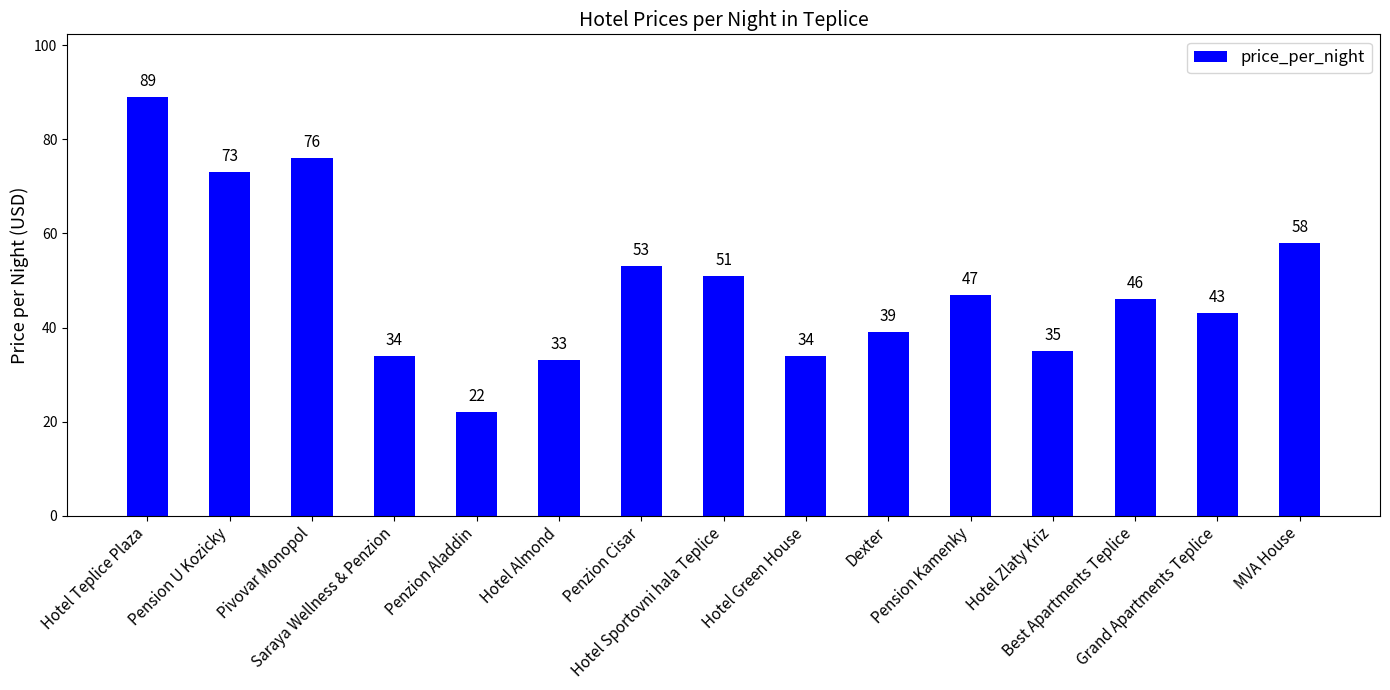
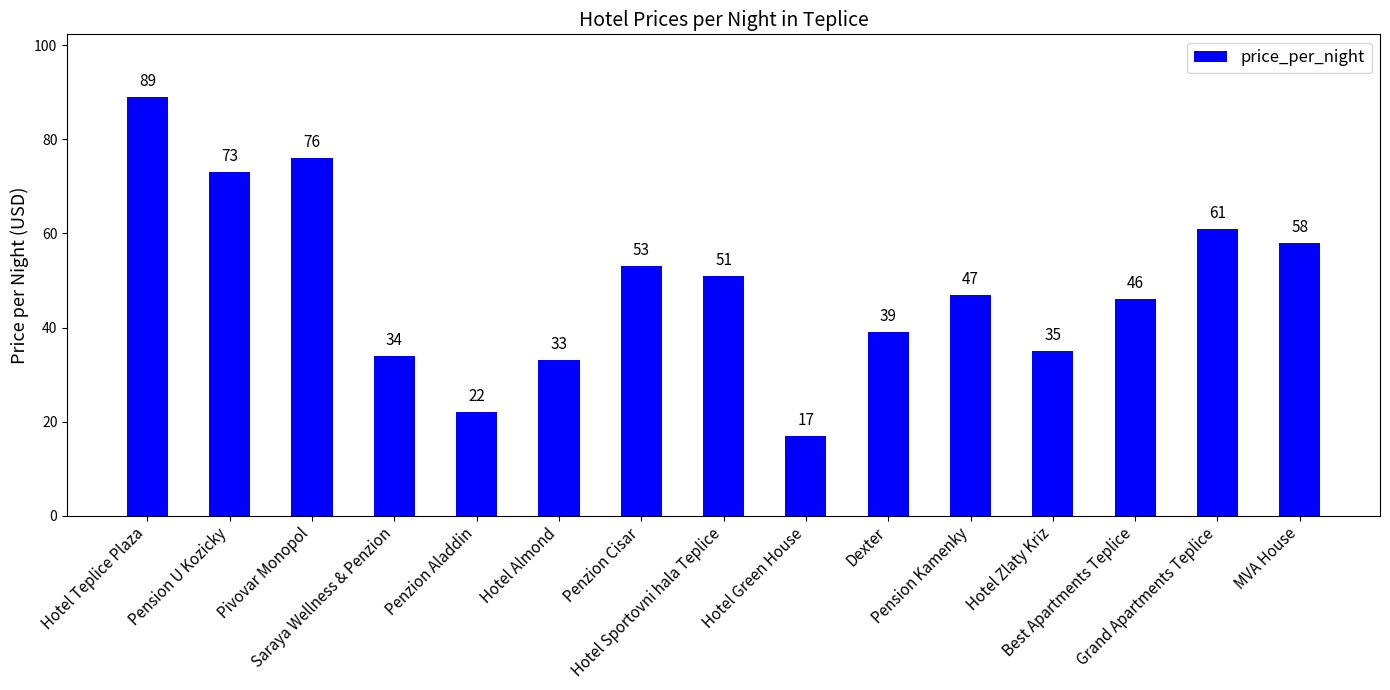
  {
    "Hotel Teplice Plaza": 89,
    "Pension U Kozicky": 73,
    "Pivovar Monopol": 76,
    "Saraya Wellness & Penzion": 34,
    "Penzion Aladdin": 22,
    "Hotel Almond": 33,
    "Penzion Cisar": 53,
    "Hotel Sportovni hala Teplice": 51,
-   "Hotel Green House": 34,
+   "Hotel Green House": 17,
    "Dexter": 39,
    "Pension Kamenky": 47,
    "Hotel Zlaty Kriz": 35,
    "Best Apartments Teplice": 46,
-   "Grand Apartments Teplice": 43,
+   "Grand Apartments Teplice": 61,
    "MVA House": 58
  }
